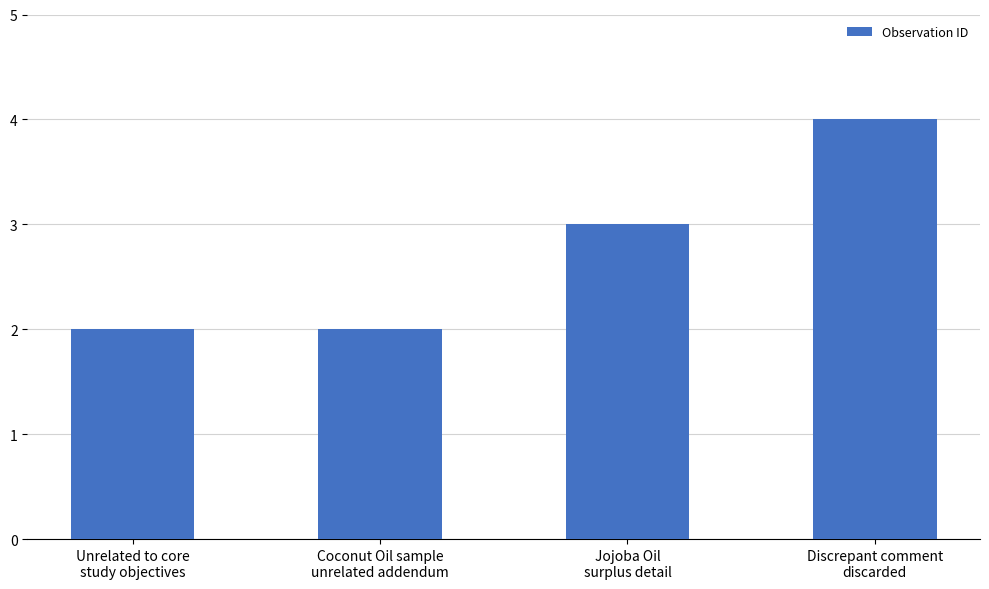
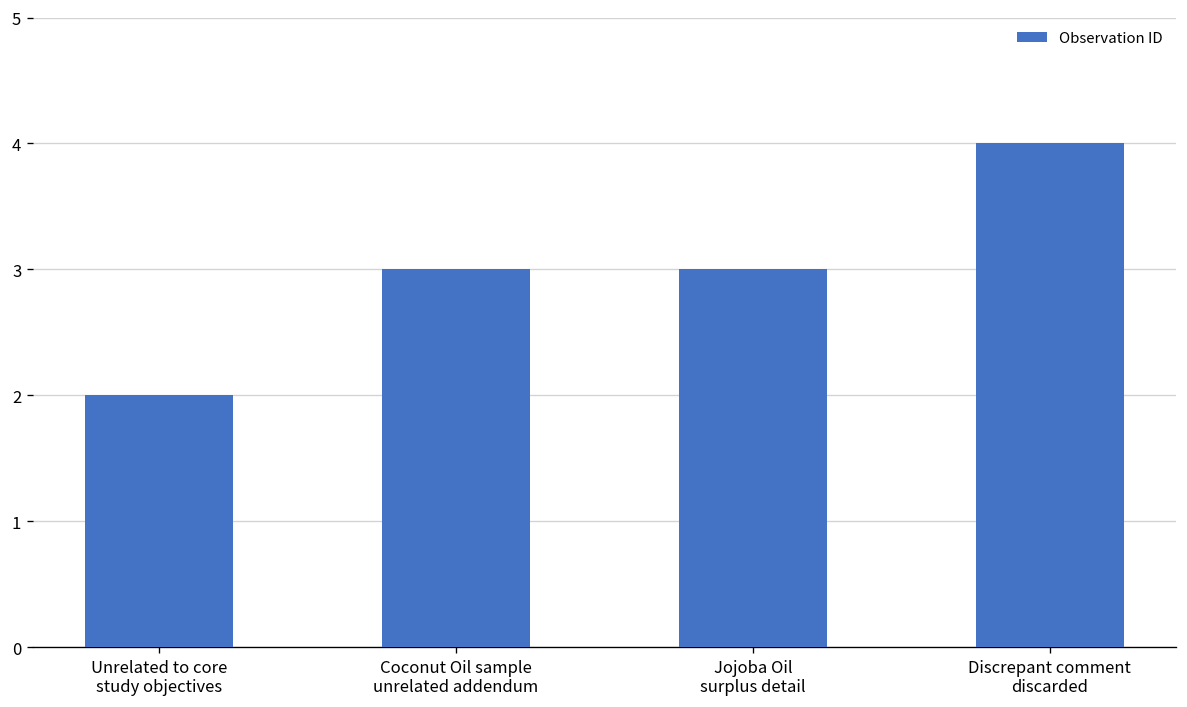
  {
    "Unrelated to core study objectives": 2,
-   "Coconut Oil sample unrelated addendum": 2,
+   "Coconut Oil sample unrelated addendum": 3,
    "Jojoba Oil surplus detail": 3,
    "Discrepant comment discarded": 4
  }
